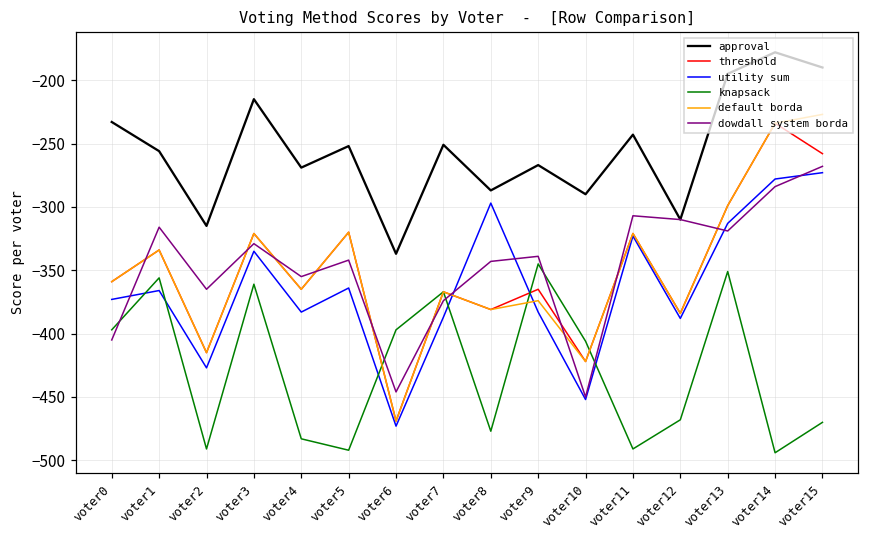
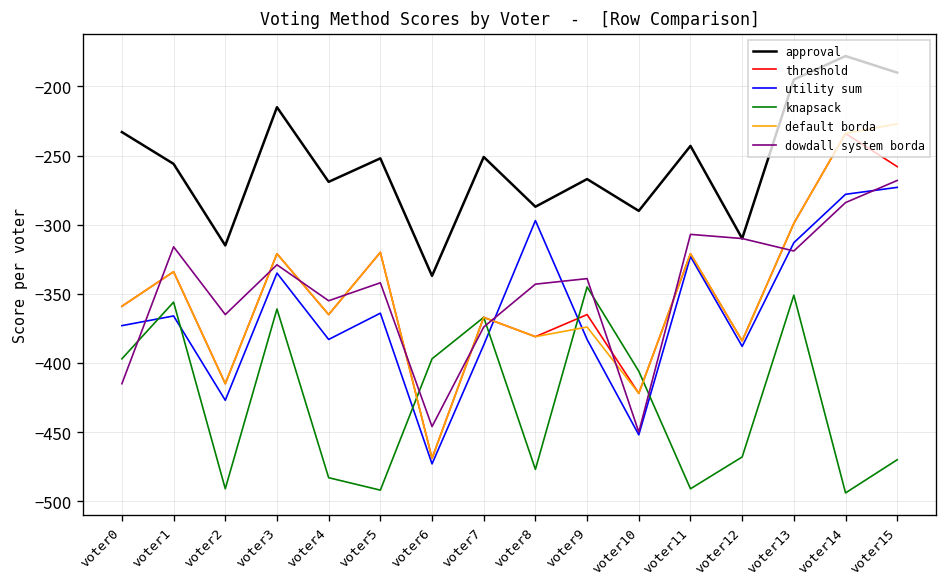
  {
    "approval": {
      "voter0": -233,
      "voter1": -256,
      "voter2": -315,
      "voter3": -215,
      "voter4": -269,
      "voter5": -252,
      "voter6": -337,
      "voter7": -251,
      "voter8": -287,
      "voter9": -267,
      "voter10": -290,
      "voter11": -243
    },
    "threshold": {
      "voter9": -365,
      "voter15": -258
    },
    "utility sum": {
      "voter0": -373,
      "voter1": -366,
      "voter2": -427,
      "voter3": -335,
      "voter4": -383,
      "voter5": -364,
      "voter6": -473,
      "voter7": -387,
      "voter8": -297,
      "voter9": -383,
      "voter12": -388,
      "voter13": -313,
      "voter14": -278,
      "voter15": -273
    },
    "knapsack": {
      "voter0": -397,
      "voter1": -356,
      "voter2": -491,
      "voter3": -361,
      "voter4": -483,
      "voter5": -492,
      "voter6": -397,
      "voter8": -477,
      "voter9": -345,
      "voter10": -406,
      "voter11": -491,
      "voter12": -468,
      "voter13": -351,
      "voter14": -494,
      "voter15": -470
    },
    "default borda": {
      "voter9": -374
    },
    "dowdall system borda": {
-     "voter0": -405,
+     "voter0": -415,
      "voter1": -316,
      "voter2": -365,
      "voter3": -329,
      "voter4": -355,
      "voter5": -342,
      "voter6": -446,
      "voter7": -374,
      "voter8": -343,
      "voter9": -339,
      "voter11": -307,
      "voter13": -319,
      "voter14": -284,
      "voter15": -268
    }
  }
